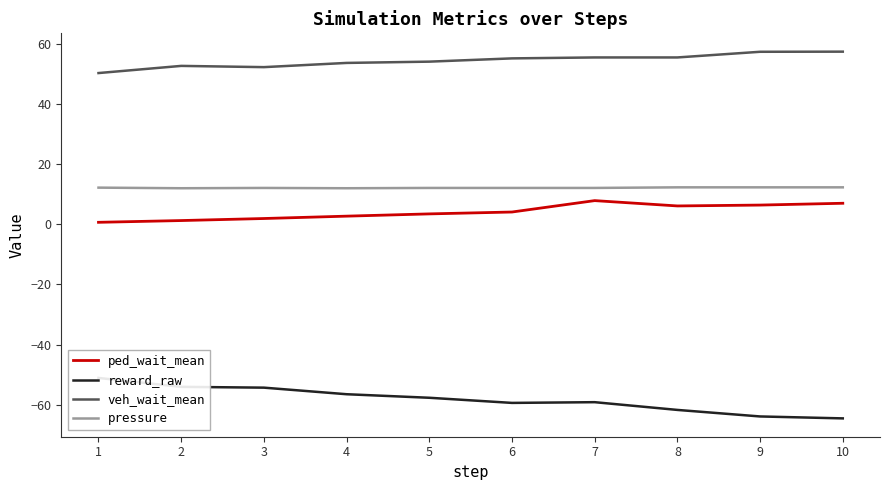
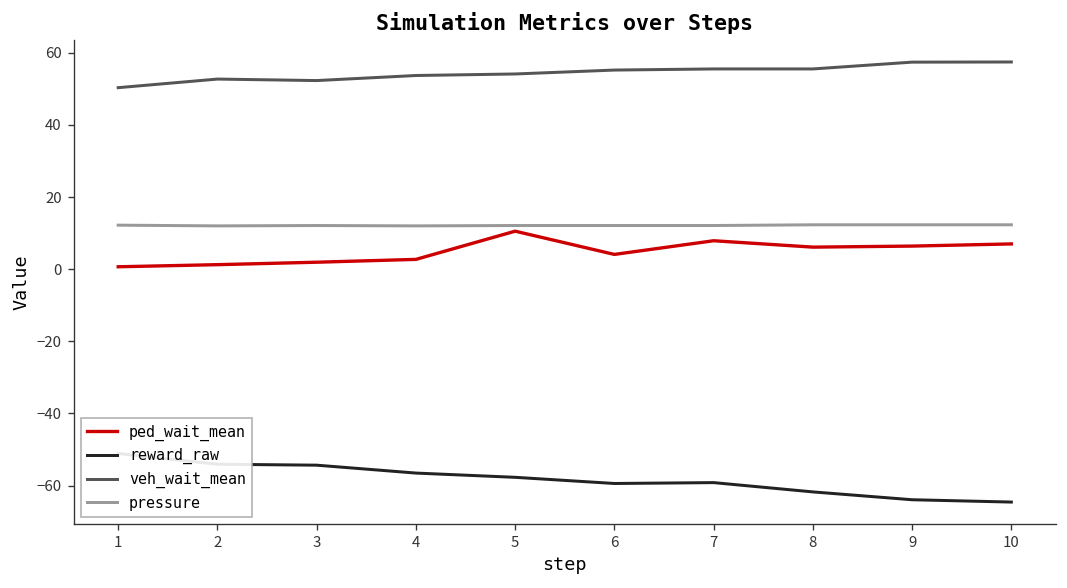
  {
    "ped_wait_mean": {
      "1": 1,
      "2": 1,
      "3": 2,
      "4": 3,
-     "5": 3,
+     "5": 11,
      "6": 4,
      "7": 8,
      "8": 6,
      "9": 6,
      "10": 7
    },
    "reward_raw": {
      "3": -54,
      "4": -57,
      "5": -58,
      "6": -59,
      "7": -59,
      "8": -62,
      "9": -64,
      "10": -65
    },
    "veh_wait_mean": {
      "1": 50,
      "2": 53,
      "3": 52,
      "4": 54,
      "5": 54,
      "6": 55,
      "7": 56,
      "8": 56,
      "9": 57,
      "10": 57
    },
    "pressure": {
      "1": 12,
      "2": 12,
      "3": 12,
      "4": 12,
      "5": 12,
      "6": 12,
      "7": 12,
      "8": 12,
      "9": 12,
      "10": 12
    }
  }
